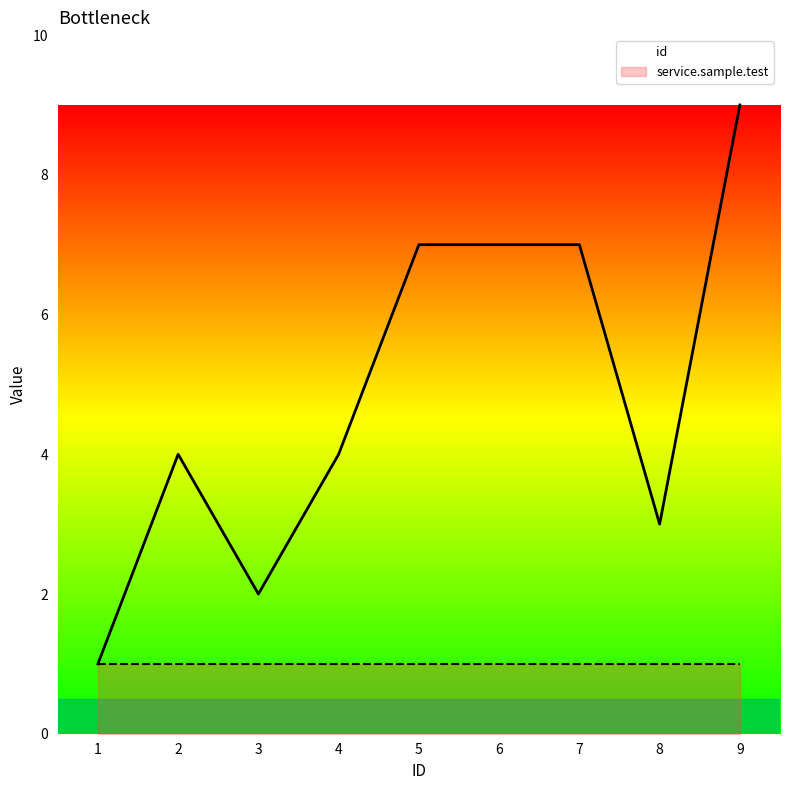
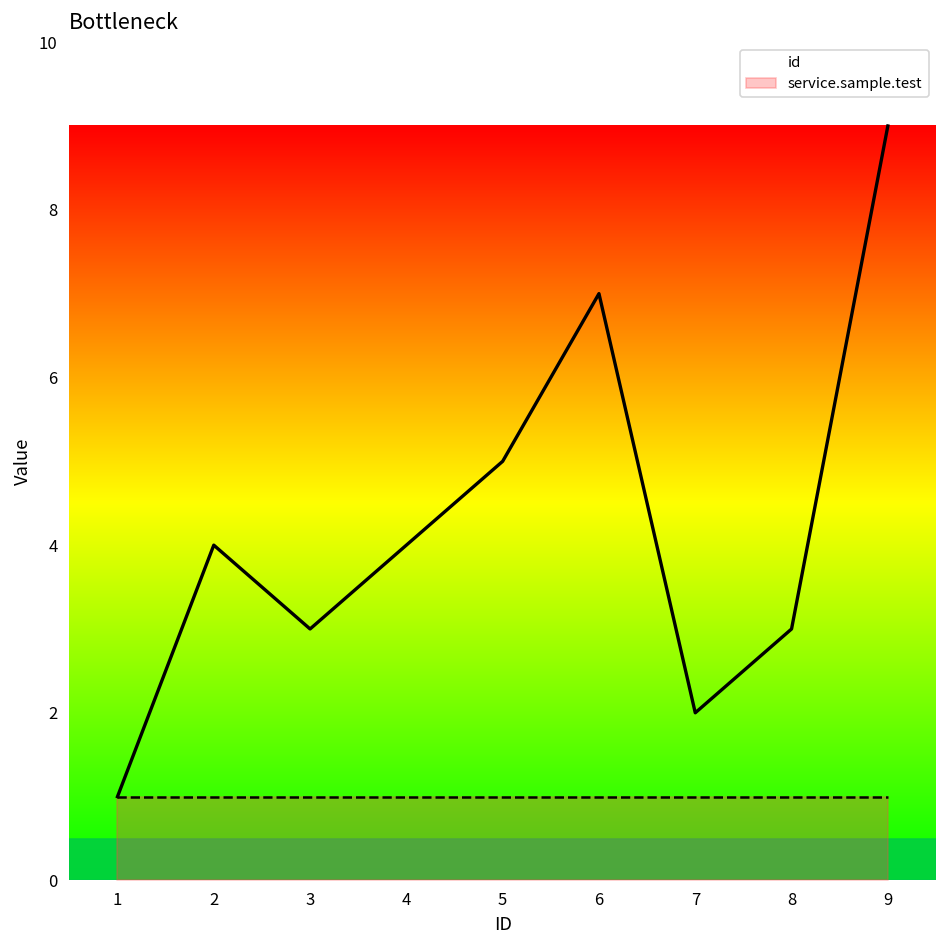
  {
    "id": {
      "2": 4,
-     "3": 2,
+     "3": 3,
      "4": 4,
-     "5": 7,
+     "5": 5,
      "6": 7,
-     "7": 7,
+     "7": 2,
      "8": 3,
      "9": 9
    },
    "service.sample.test": {
      "2": 1,
      "3": 1,
      "4": 1,
      "5": 1,
      "6": 1,
      "7": 1,
      "8": 1,
      "9": 1
    }
  }
